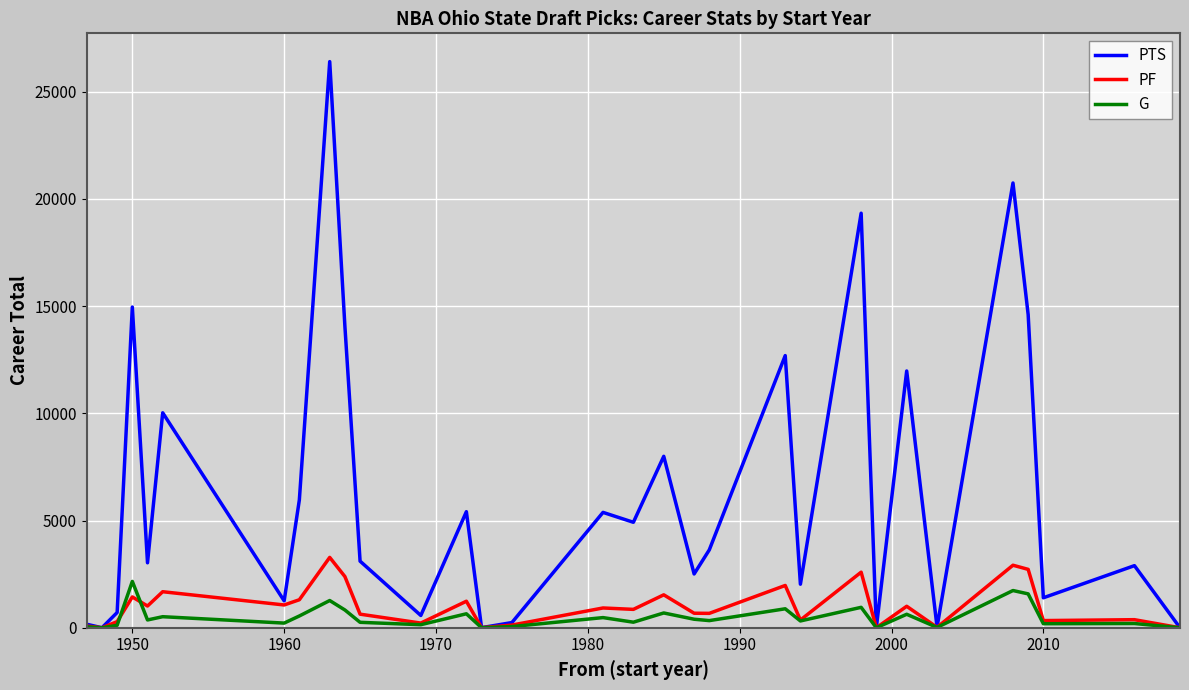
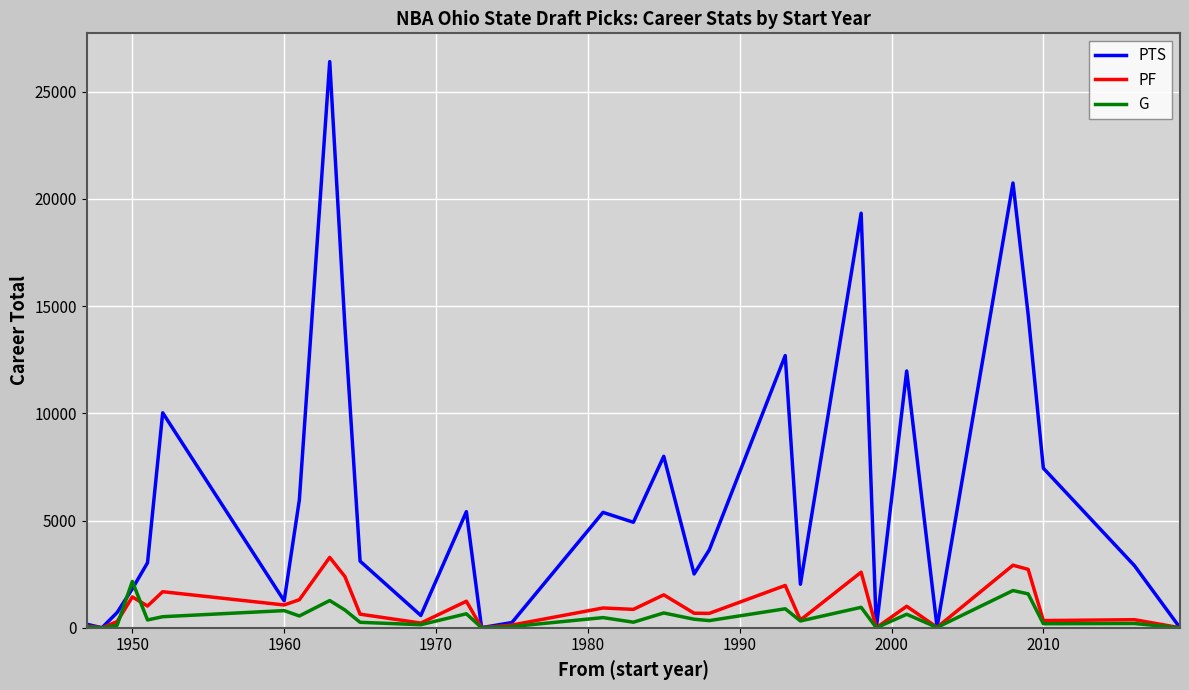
  {
    "PTS": {
-     "1950": 15000,
+     "1950": 1800,
      "1960": 1300,
-     "2010": 1400
+     "2010": 7400
    },
    "PF": {
      "1950": 1400,
      "1960": 1100,
      "2010": 300
    },
    "G": {
      "1950": 2200,
-     "1960": 200,
+     "1960": 800,
      "2010": 200
    }
  }
